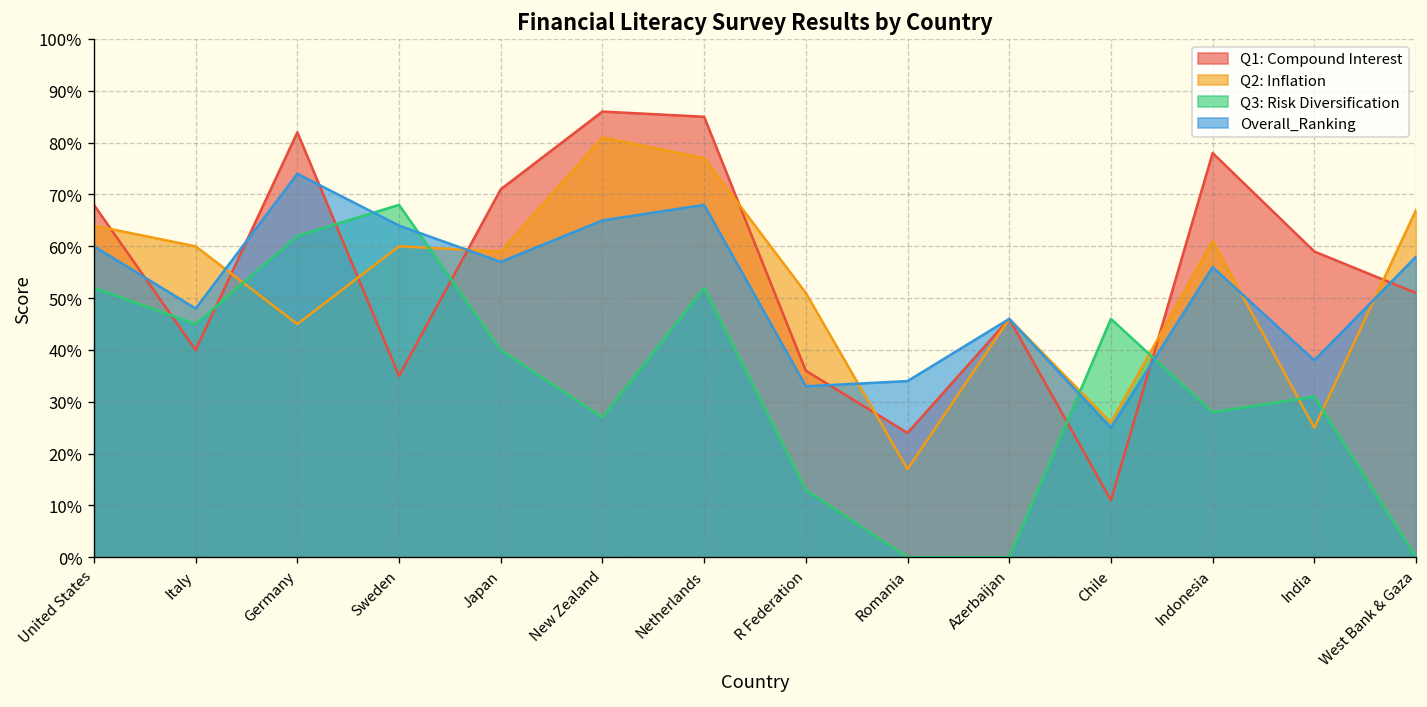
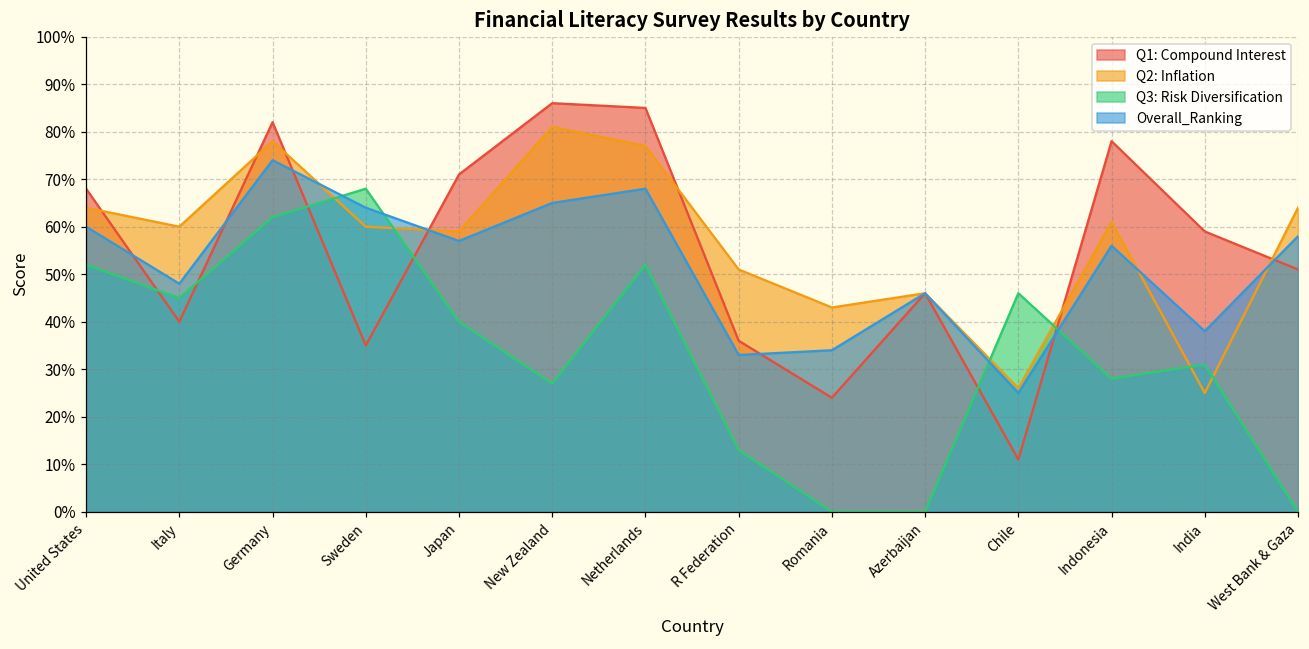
  {
    "Q1: Compound Interest": {
      "United States": "68%",
      "Italy": "40%",
      "Germany": "82%",
      "Sweden": "35%",
      "Japan": "71%",
      "New Zealand": "86%",
      "Netherlands": "85%",
      "R Federation": "36%",
      "Romania": "24%",
      "Chile": "11%",
      "Indonesia": "78%",
      "India": "59%",
      "West Bank & Gaza": "51%"
    },
    "Q2: Inflation": {
      "United States": "64%",
      "Italy": "60%",
-     "Germany": "45%",
+     "Germany": "78%",
      "Sweden": "60%",
      "Japan": "59%",
      "New Zealand": "81%",
      "Netherlands": "77%",
      "R Federation": "51%",
-     "Romania": "17%",
+     "Romania": "43%",
      "Chile": "26%",
      "Indonesia": "61%",
      "India": "25%",
-     "West Bank & Gaza": "67%"
+     "West Bank & Gaza": "64%"
    },
    "Q3: Risk Diversification": {
      "United States": "52%",
      "Italy": "45%",
      "Germany": "62%",
      "Sweden": "68%",
      "Japan": "40%",
      "New Zealand": "27%",
      "Netherlands": "52%",
      "R Federation": "13%",
      "Romania": "0%",
      "Azerbaijan": "0%",
      "Chile": "46%",
      "Indonesia": "28%",
      "India": "31%",
      "West Bank & Gaza": "0%"
    },
    "Overall_Ranking": {
      "United States": "60%",
      "Italy": "48%",
      "Germany": "74%",
      "Sweden": "64%",
      "Japan": "57%",
      "New Zealand": "65%",
      "Netherlands": "68%",
      "R Federation": "33%",
      "Romania": "34%",
      "Chile": "25%",
      "Indonesia": "56%",
      "India": "38%",
      "West Bank & Gaza": "58%"
    }
  }
